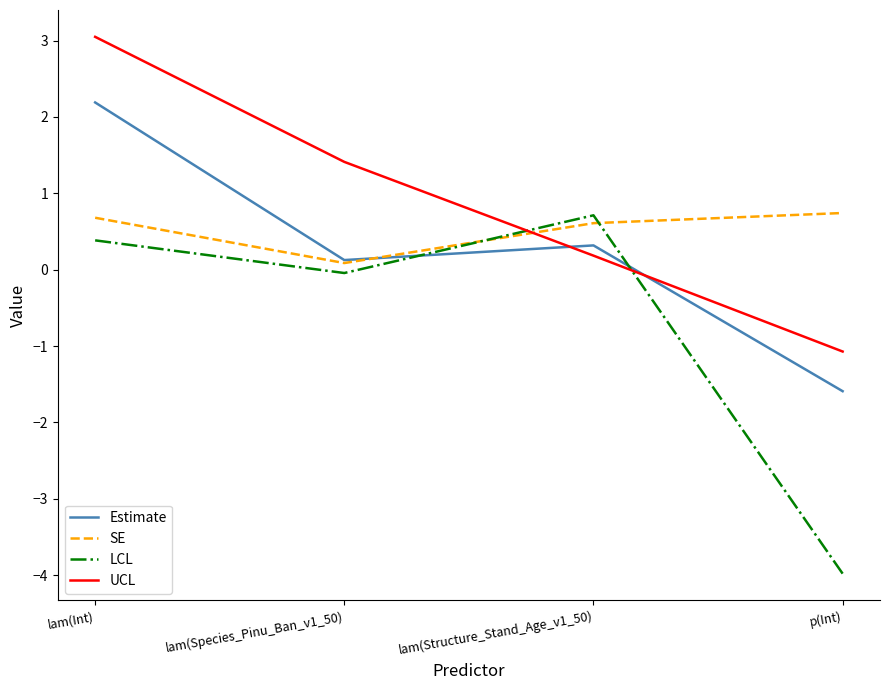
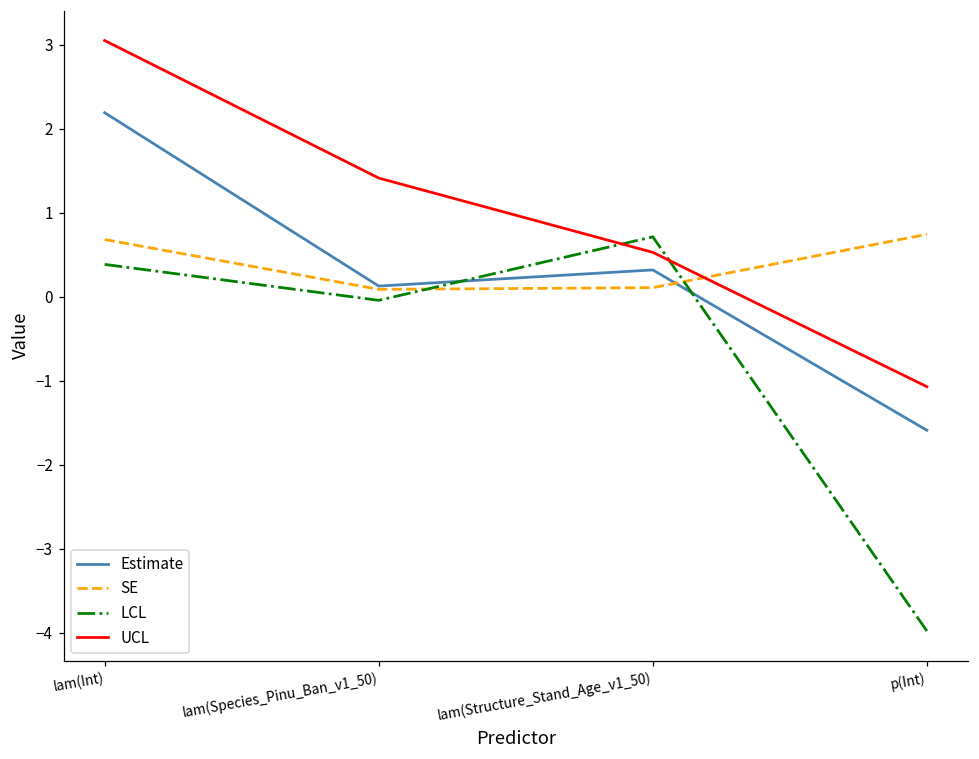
  {
    "Estimate": {
      "lam(Int)": 2.2,
      "lam(Species_Pinu_Ban_v1_50)": 0.1,
      "lam(Structure_Stand_Age_v1_50)": 0.3,
      "p(Int)": -1.6
    },
    "SE": {
      "lam(Int)": 0.7,
      "lam(Species_Pinu_Ban_v1_50)": 0.1,
-     "lam(Structure_Stand_Age_v1_50)": 0.6,
+     "lam(Structure_Stand_Age_v1_50)": 0.1,
      "p(Int)": 0.7
    },
    "LCL": {
      "lam(Int)": 0.4,
      "lam(Species_Pinu_Ban_v1_50)": 0.0,
      "lam(Structure_Stand_Age_v1_50)": 0.7,
      "p(Int)": -4.0
    },
    "UCL": {
      "lam(Int)": 3.0,
      "lam(Species_Pinu_Ban_v1_50)": 1.4,
-     "lam(Structure_Stand_Age_v1_50)": 0.2,
+     "lam(Structure_Stand_Age_v1_50)": 0.5,
      "p(Int)": -1.1
    }
  }
